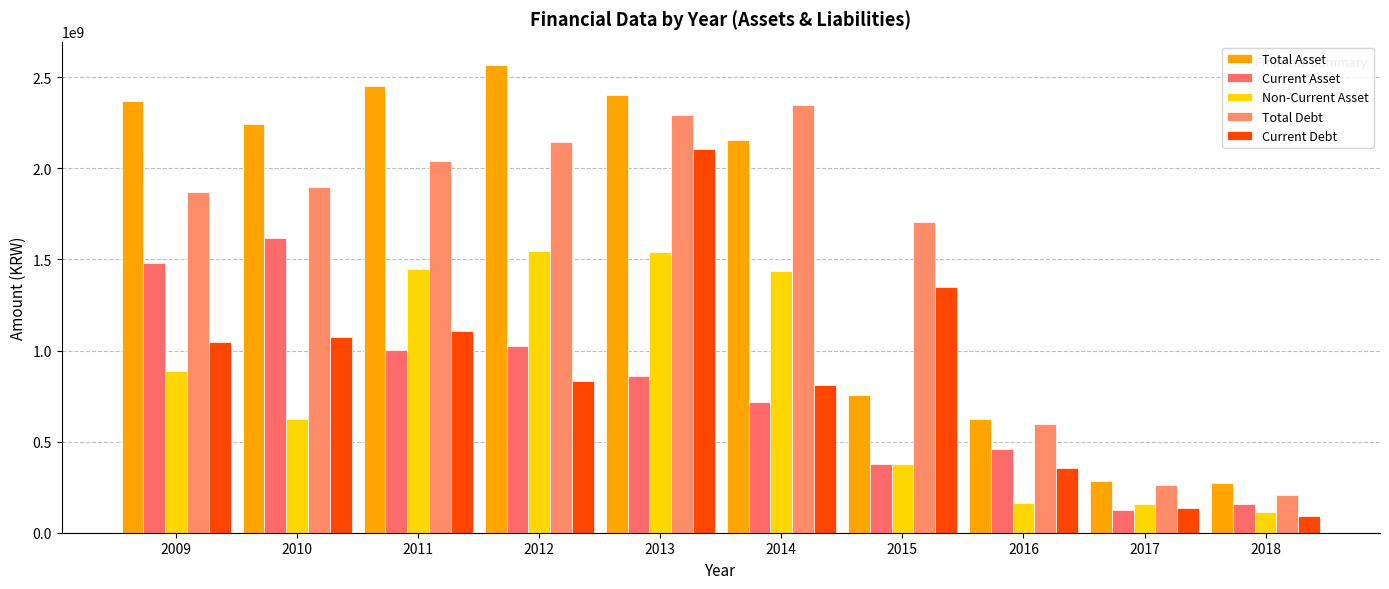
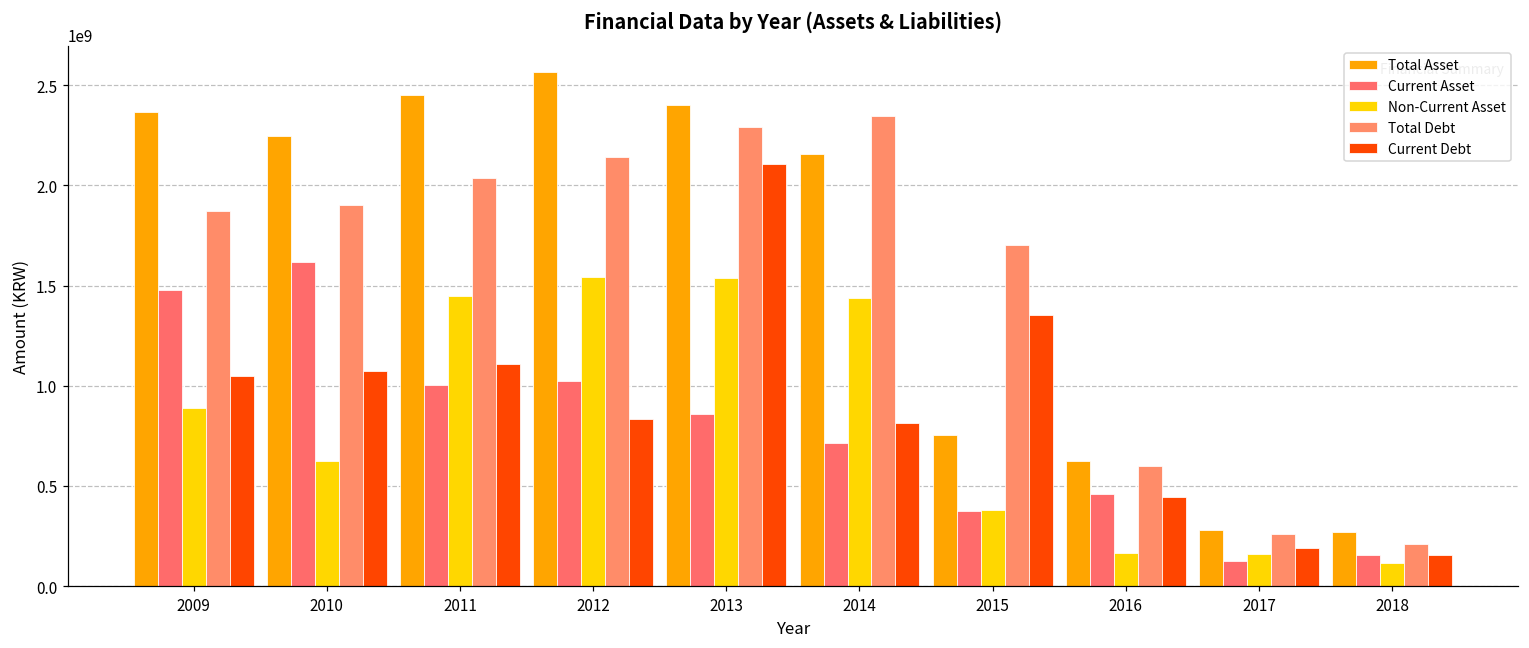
  {
    "Current Debt": {
      "2009": 1050000000,
      "2010": 1080000000,
      "2011": 1110000000,
      "2012": 830000000,
      "2013": 2110000000,
      "2014": 810000000,
      "2015": 1350000000,
-     "2016": 350000000,
-     "2017": 130000000,
-     "2018": 90000000
+     "2016": 440000000,
+     "2017": 190000000,
+     "2018": 160000000
    }
  }
